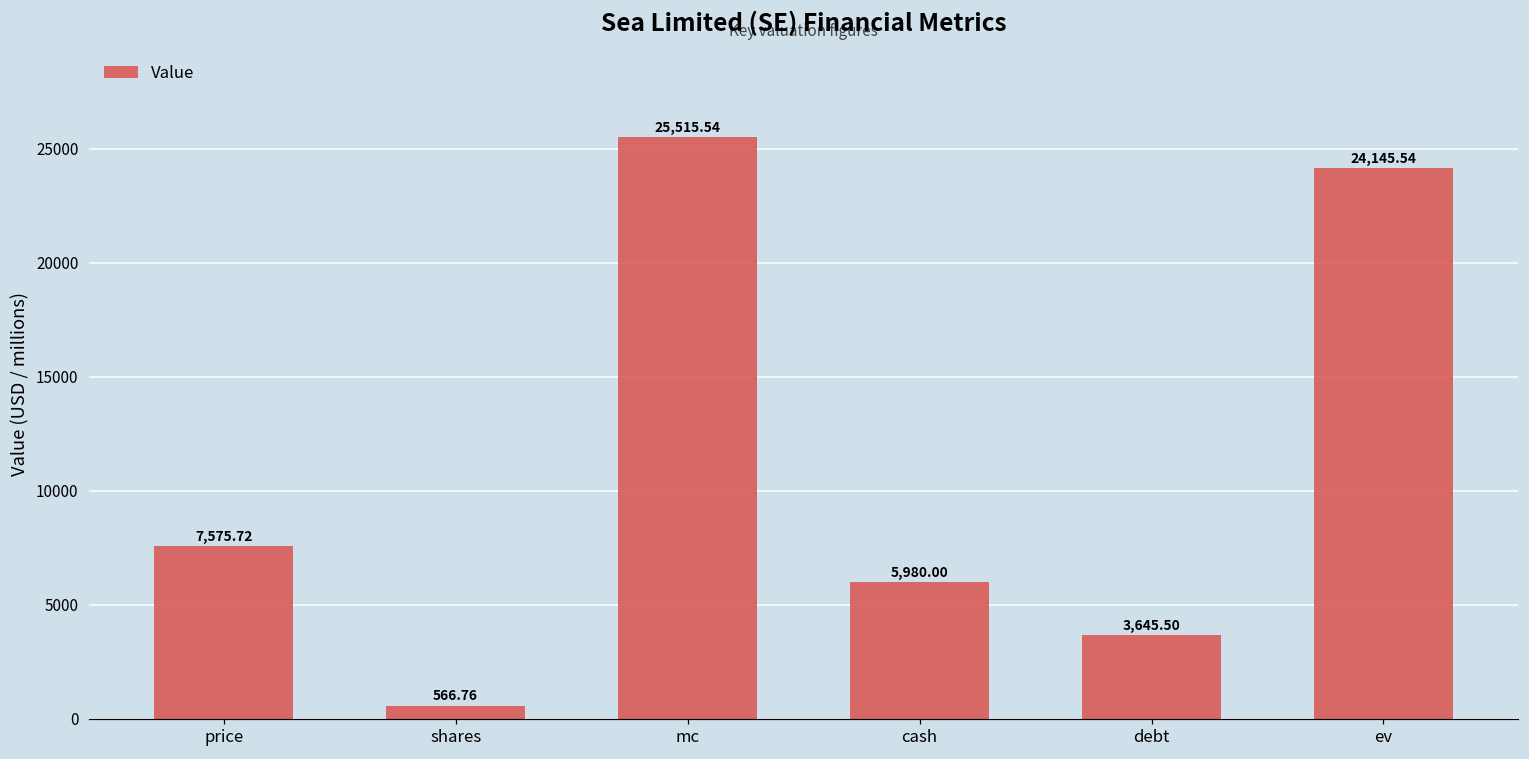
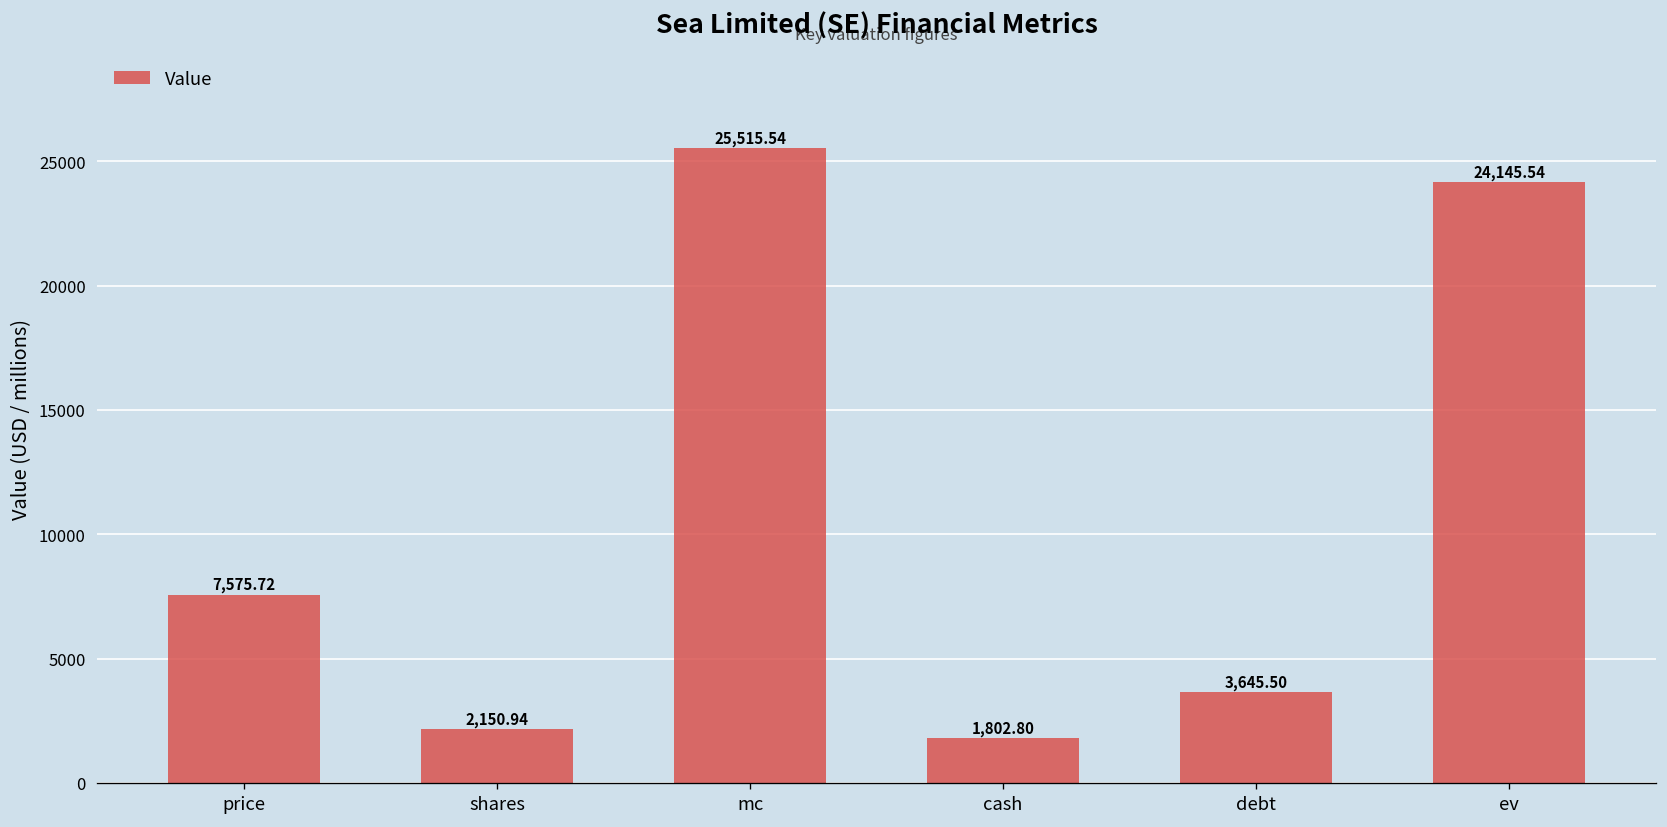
  {
    "price": "7,575.72",
-   "shares": "566.76",
+   "shares": "2,150.94",
    "mc": "25,515.54",
-   "cash": "5,980.00",
+   "cash": "1,802.80",
    "debt": "3,645.50",
    "ev": "24,145.54"
  }
